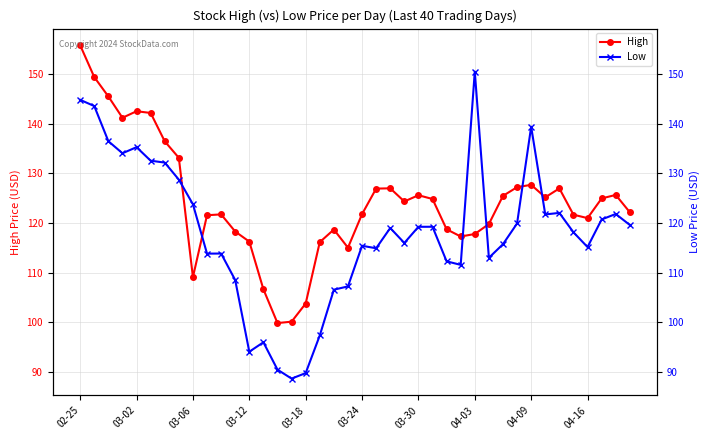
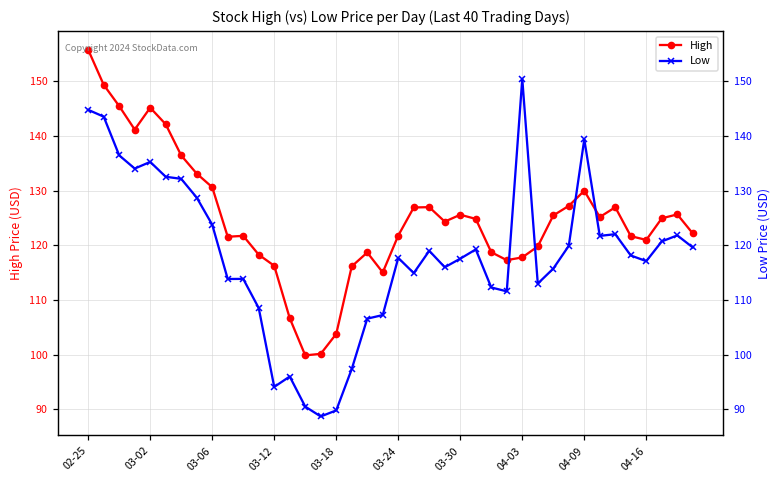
  {
    "High": {
-     "03-02": 143,
-     "03-06": 109,
+     "03-02": 145,
+     "03-06": 131,
      "03-12": 116,
      "03-18": 104,
      "03-24": 122,
      "03-30": 126,
      "04-03": 118,
-     "04-09": 128,
+     "04-09": 130,
      "04-16": 121
    },
    "Low": {
      "02-25": 145,
      "03-02": 135,
      "03-06": 124,
      "03-12": 94,
      "03-18": 90,
-     "03-24": 115,
-     "03-30": 119,
+     "03-24": 118,
+     "03-30": 118,
      "04-03": 150,
      "04-09": 139,
-     "04-16": 115
+     "04-16": 117
    }
  }
